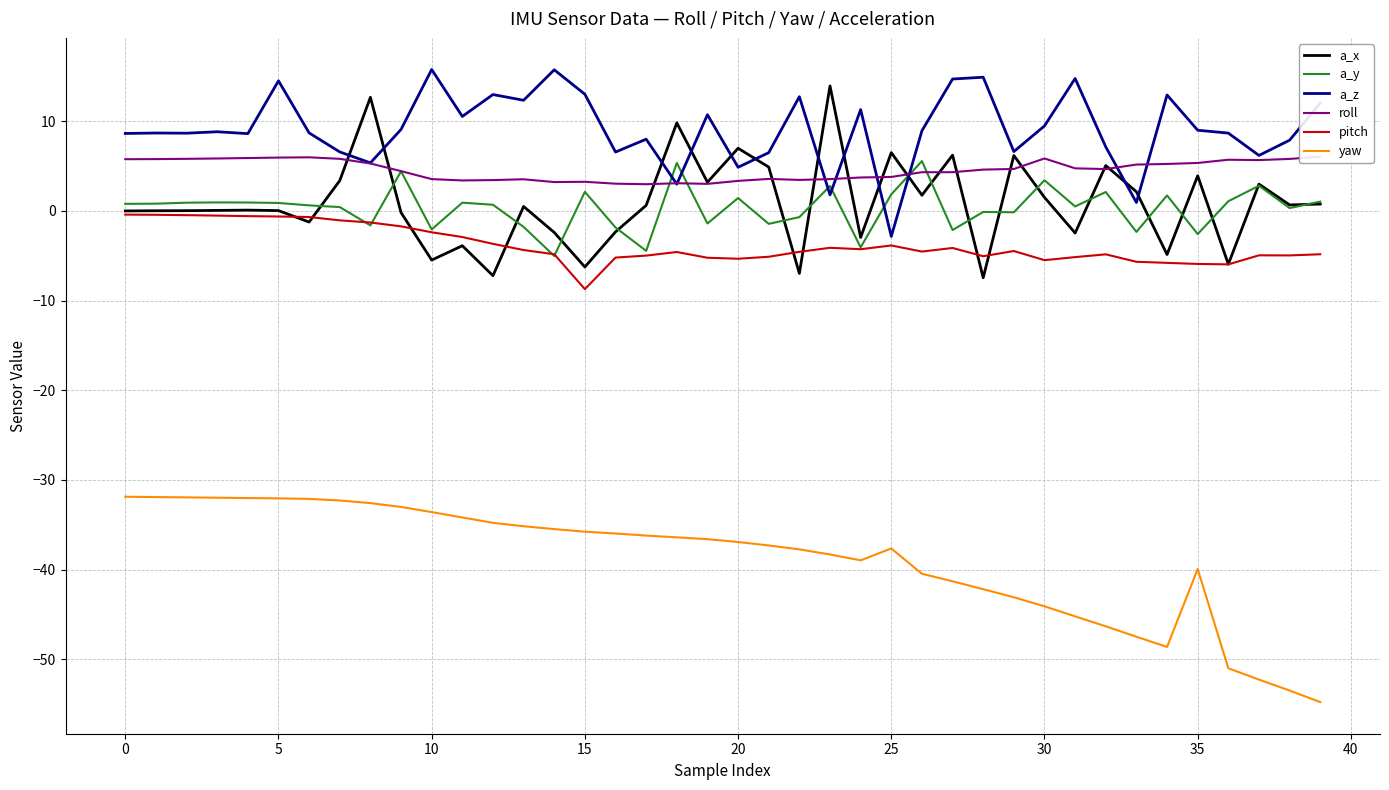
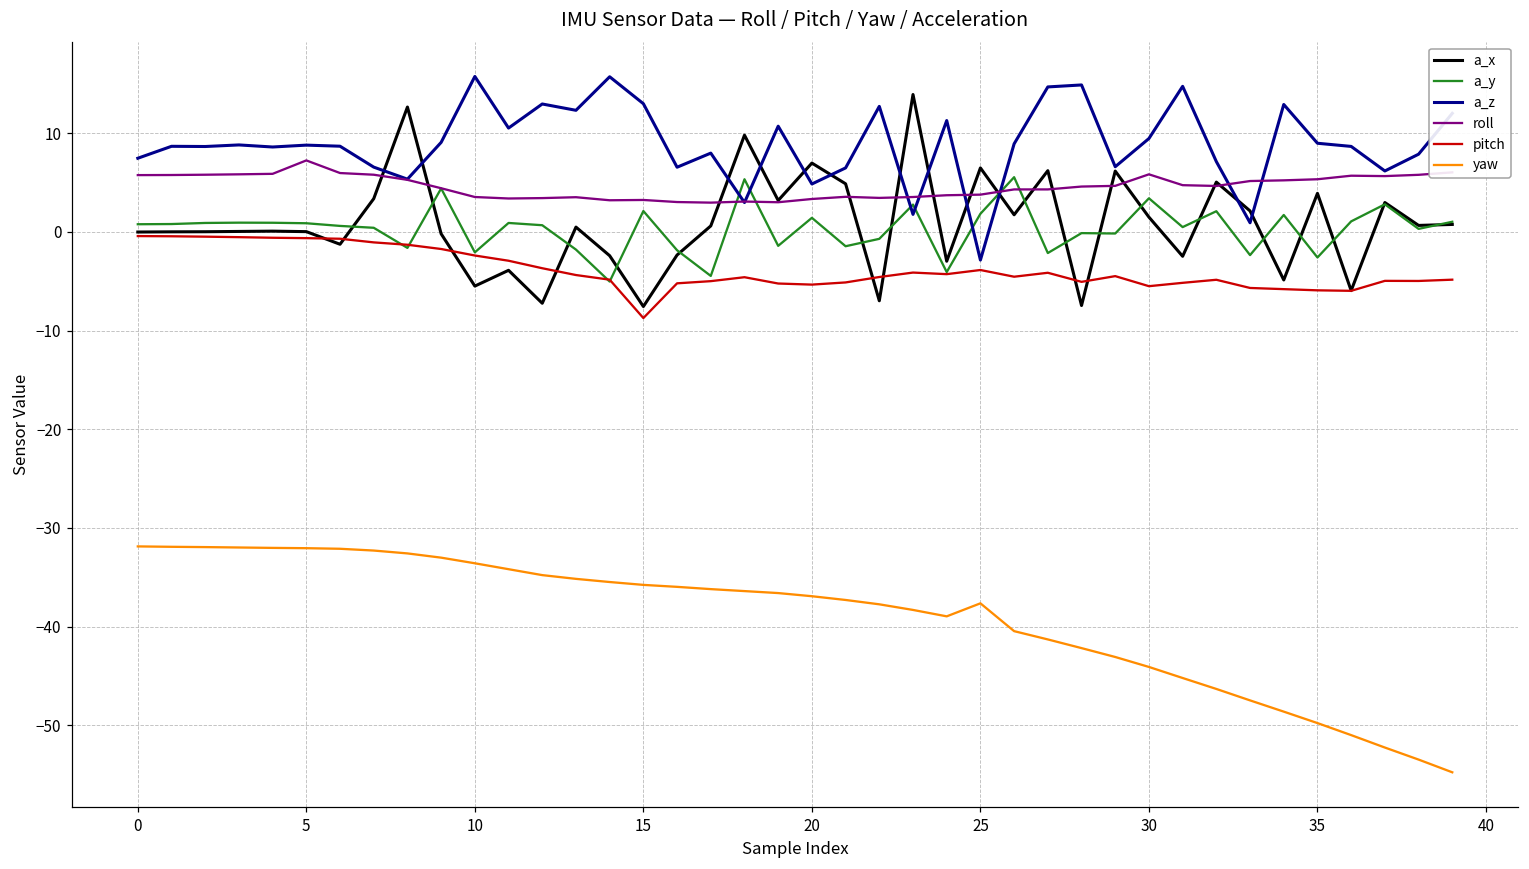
  {
    "a_x": {
      "0": 0,
      "5": 0,
      "10": -5,
-     "15": -6,
+     "15": -8,
      "20": 7,
      "25": 6,
      "30": 2,
      "35": 4
    },
    "a_y": {
      "0": 1,
      "5": 1,
      "10": -2,
      "15": 2,
      "20": 1,
      "25": 2,
      "30": 3,
      "35": -3
    },
    "a_z": {
-     "0": 9,
-     "5": 15,
+     "0": 7,
+     "5": 9,
      "10": 16,
      "15": 13,
      "20": 5,
      "25": -3,
      "30": 9,
      "35": 9
    },
    "roll": {
      "0": 6,
-     "5": 6,
+     "5": 7,
      "10": 4,
      "15": 3,
      "20": 3,
      "25": 4,
      "30": 6,
      "35": 5
    },
    "pitch": {
      "0": 0,
      "5": -1,
      "10": -2,
      "15": -9,
      "20": -5,
      "25": -4,
      "30": -6,
      "35": -6
    },
    "yaw": {
      "0": -32,
      "5": -32,
      "10": -34,
      "15": -36,
      "20": -37,
      "25": -38,
      "30": -44,
-     "35": -40
+     "35": -50
    }
  }
